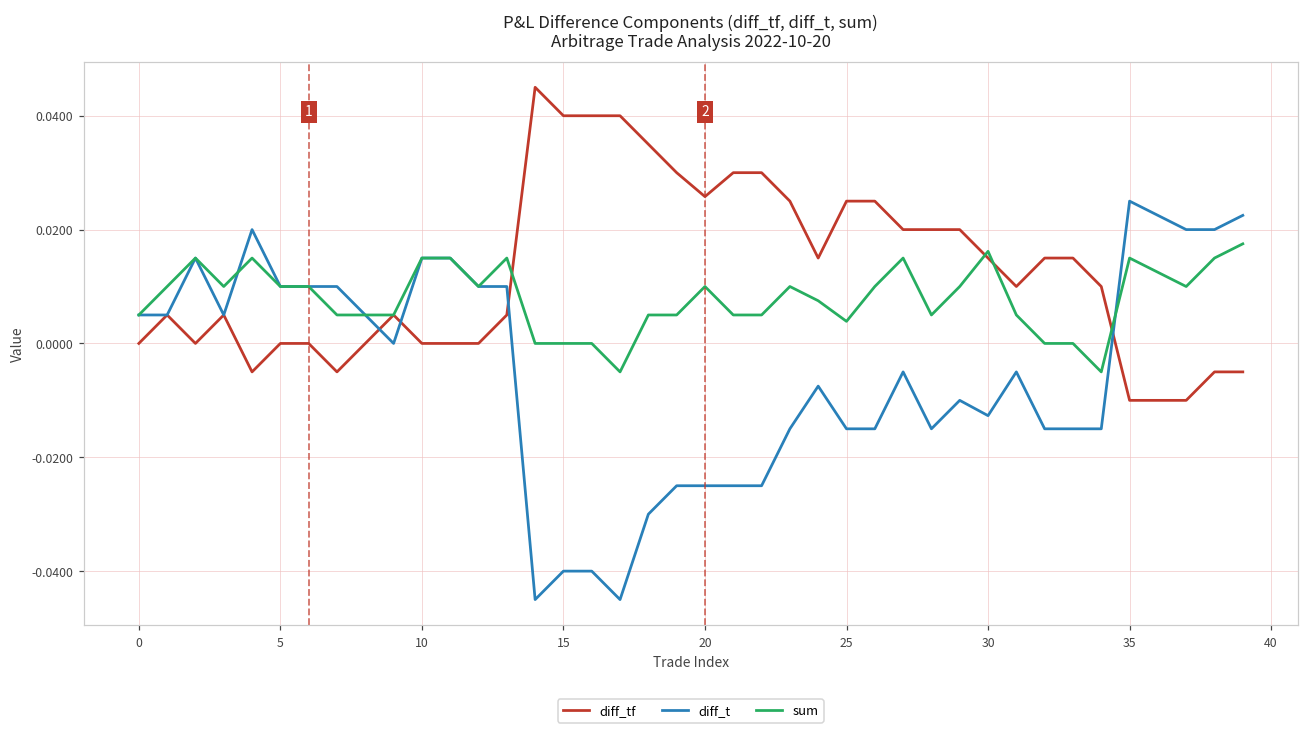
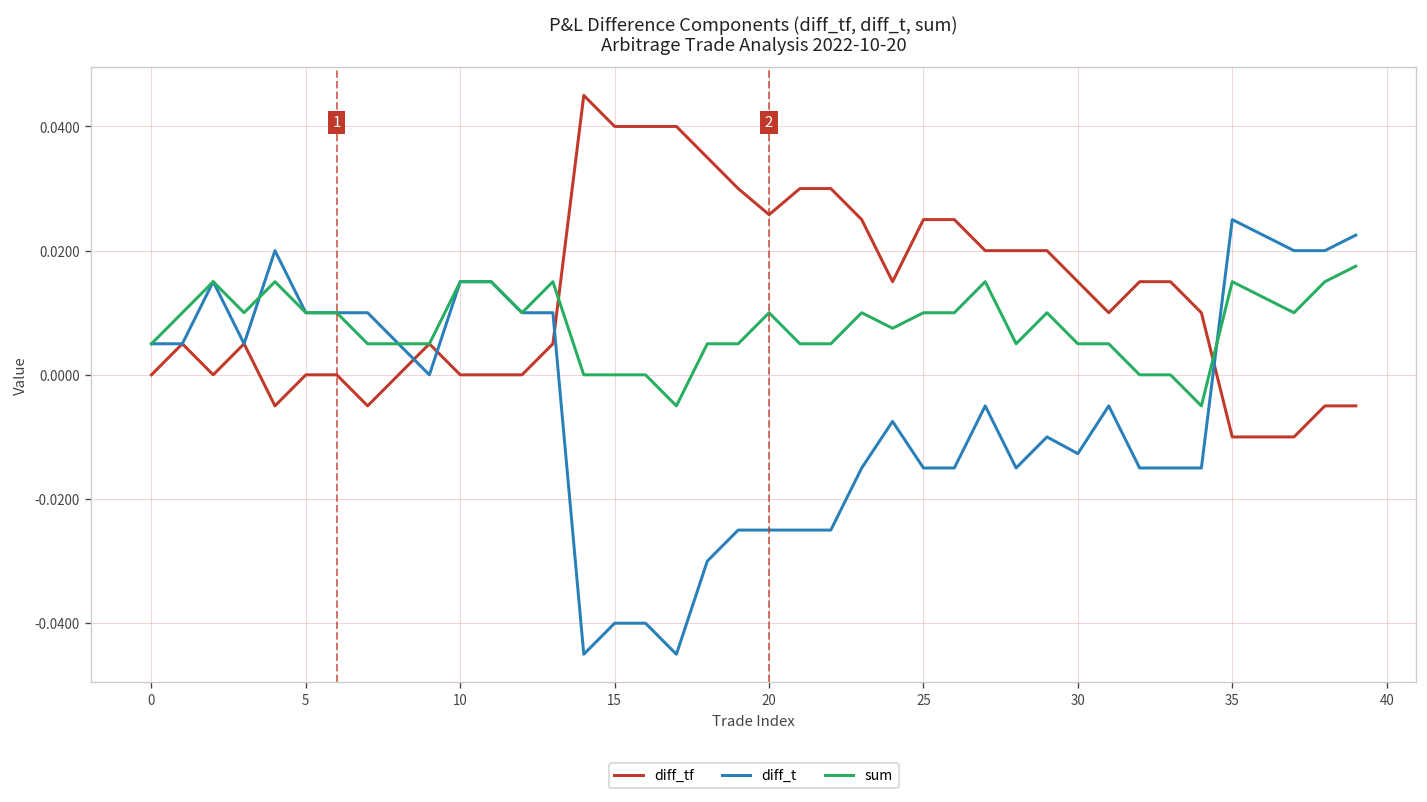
  {
    "diff_tf": {
      "0": 0.000,
      "5": 0.000,
      "10": 0.000,
      "15": 0.040,
      "20": 0.026,
      "25": 0.025,
      "30": 0.015,
      "35": -0.010
    },
    "diff_t": {
      "15": -0.040,
      "20": -0.025,
      "25": -0.015,
      "30": -0.013,
      "35": 0.025
    },
    "sum": {
      "15": 0.000,
      "20": 0.010,
-     "25": 0.004,
-     "30": 0.016,
+     "25": 0.010,
+     "30": 0.005,
      "35": 0.015
    }
  }
